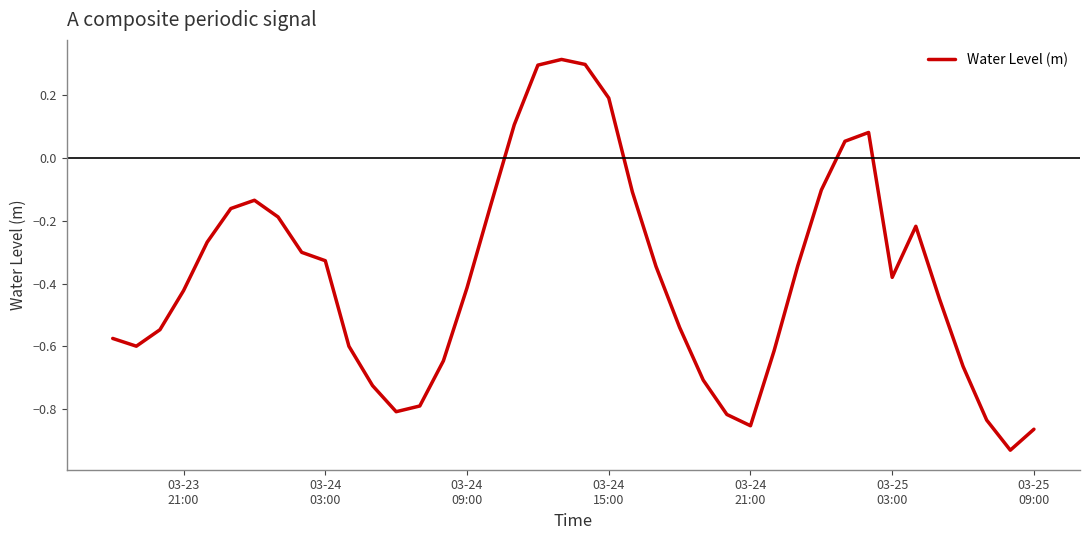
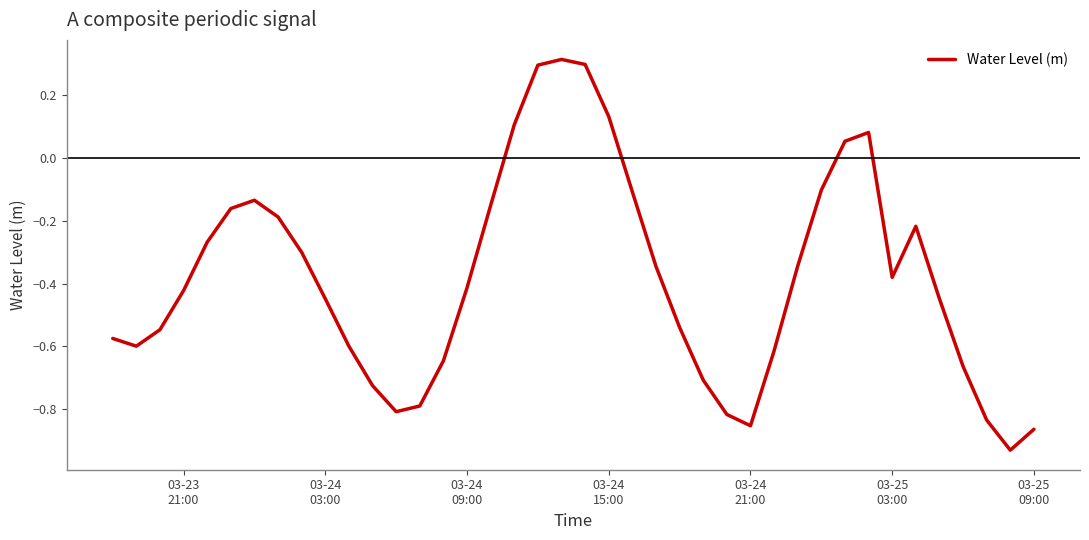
  {
    "03-23 21:00": -0.42,
-   "03-24 03:00": -0.33,
+   "03-24 03:00": -0.45,
    "03-24 09:00": -0.41,
-   "03-24 15:00": 0.19,
+   "03-24 15:00": 0.13,
    "03-24 21:00": -0.85,
    "03-25 03:00": -0.38,
    "03-25 09:00": -0.86
  }
